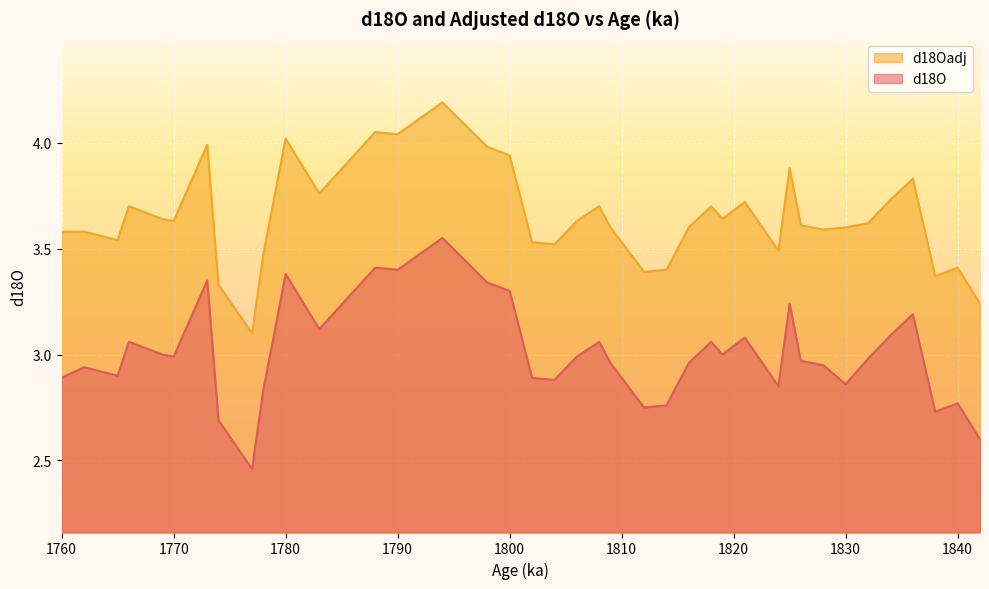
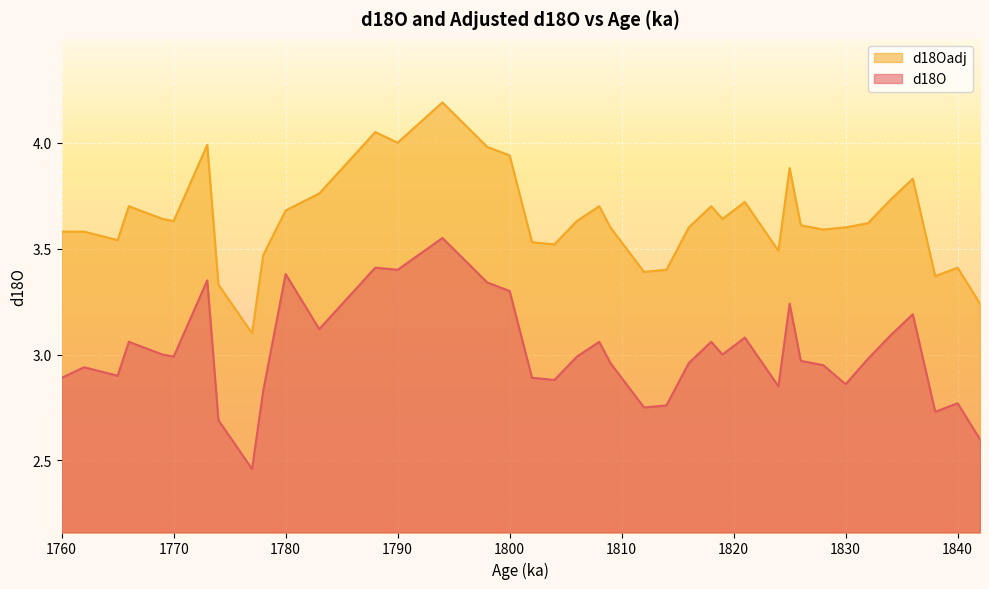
  {
    "d18Oadj": {
      "1760": 3.58,
      "1770": 3.63,
-     "1780": 4.02,
-     "1790": 4.04,
+     "1780": 3.68,
+     "1790": 4.00,
      "1800": 3.94,
      "1830": 3.60,
      "1840": 3.41
    },
    "d18O": {
      "1760": 2.89,
      "1770": 2.99,
      "1780": 3.38,
      "1790": 3.40,
      "1800": 3.30,
      "1830": 2.86,
      "1840": 2.77
    }
  }
